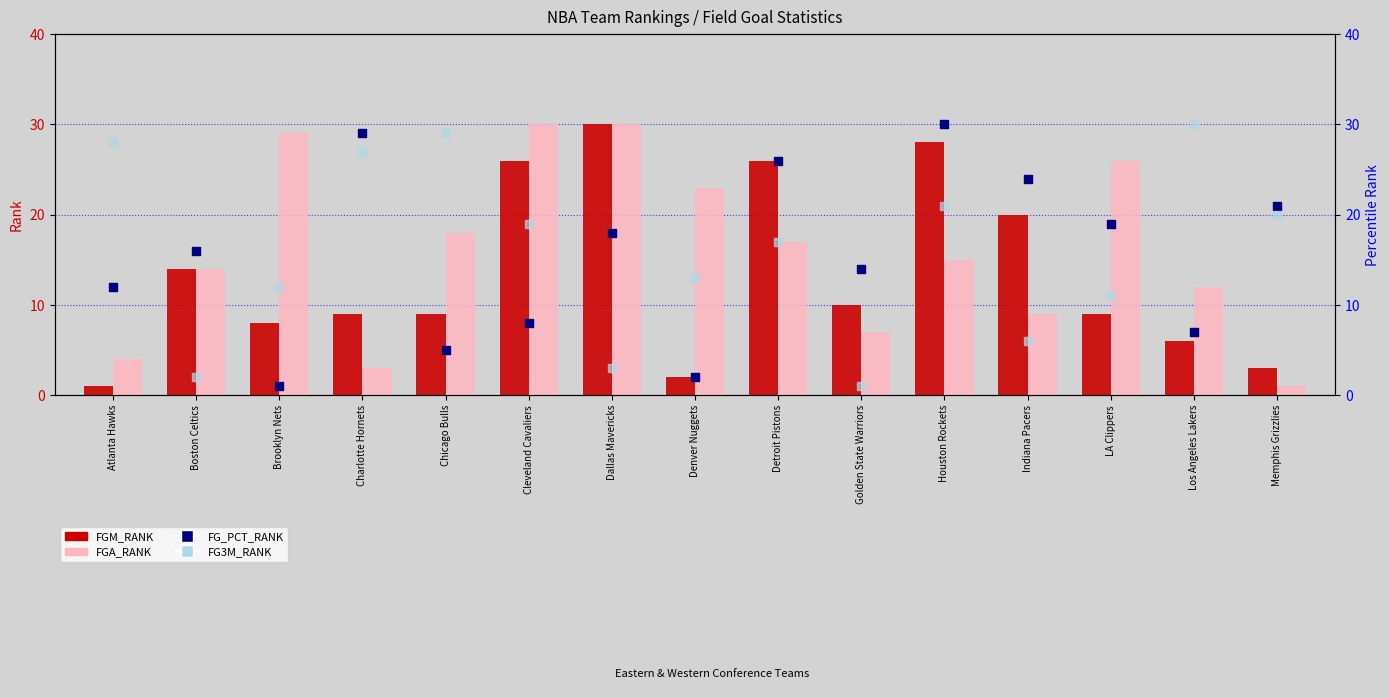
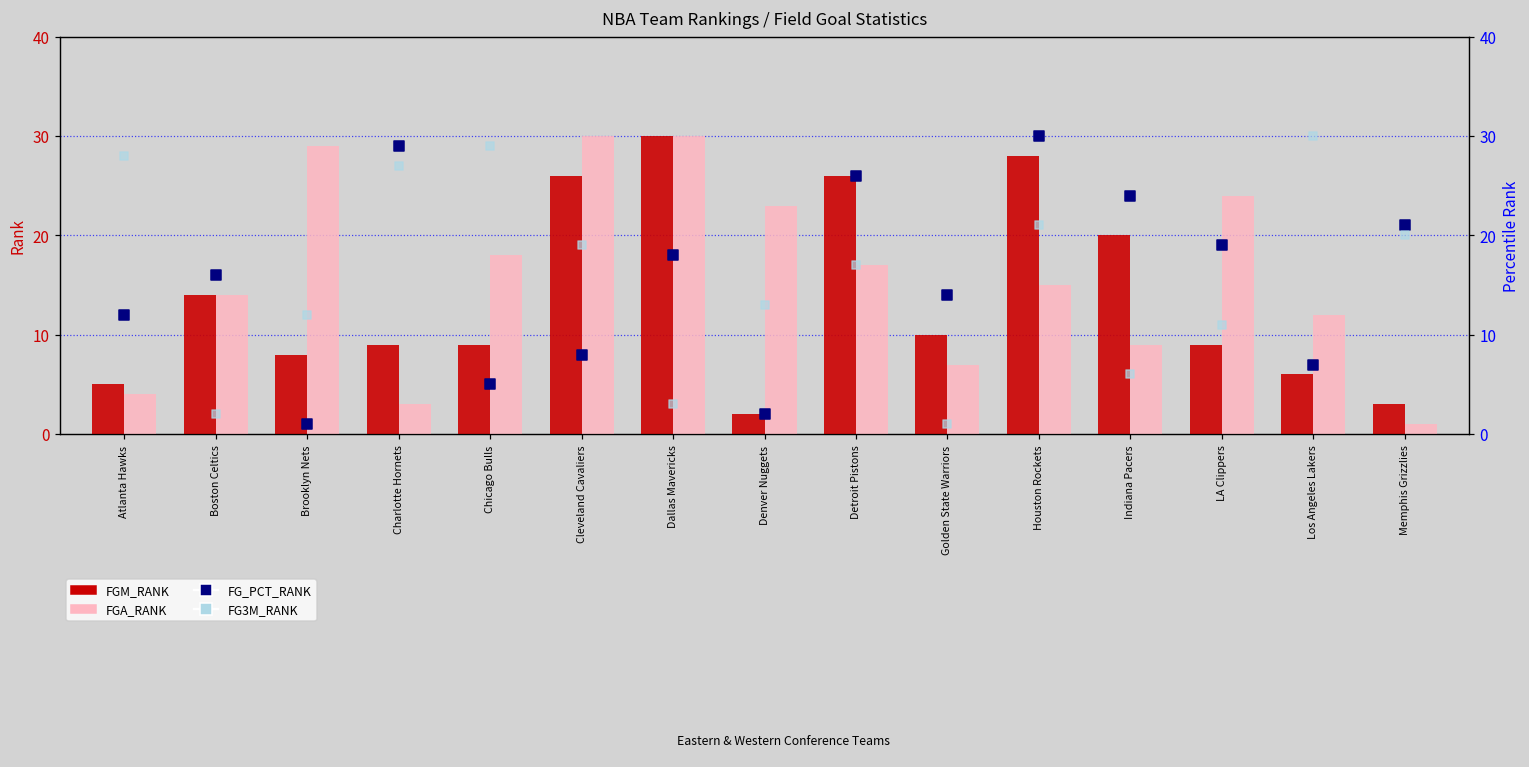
  {
    "FGM_RANK": {
-     "Atlanta Hawks": 1,
+     "Atlanta Hawks": 5,
      "Boston Celtics": 14,
      "Brooklyn Nets": 8,
      "Charlotte Hornets": 9,
      "Chicago Bulls": 9,
      "Cleveland Cavaliers": 26,
      "Dallas Mavericks": 30,
      "Denver Nuggets": 2,
      "Detroit Pistons": 26,
      "Golden State Warriors": 10,
      "Houston Rockets": 28,
      "Indiana Pacers": 20,
      "LA Clippers": 9,
      "Los Angeles Lakers": 6,
      "Memphis Grizzlies": 3
    },
    "FGA_RANK": {
      "Atlanta Hawks": 4,
      "Boston Celtics": 14,
      "Brooklyn Nets": 29,
      "Charlotte Hornets": 3,
      "Chicago Bulls": 18,
      "Cleveland Cavaliers": 30,
      "Dallas Mavericks": 30,
      "Denver Nuggets": 23,
      "Detroit Pistons": 17,
      "Golden State Warriors": 7,
      "Houston Rockets": 15,
      "Indiana Pacers": 9,
-     "LA Clippers": 26,
+     "LA Clippers": 24,
      "Los Angeles Lakers": 12,
      "Memphis Grizzlies": 1
    }
  }
